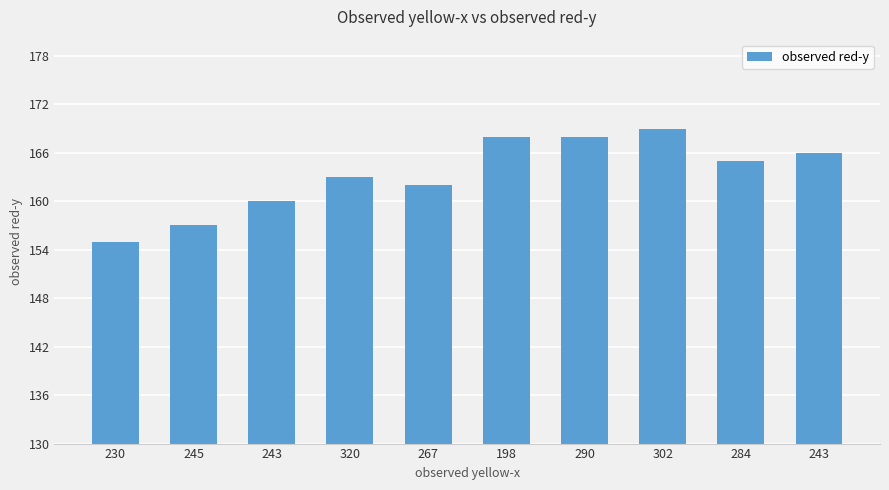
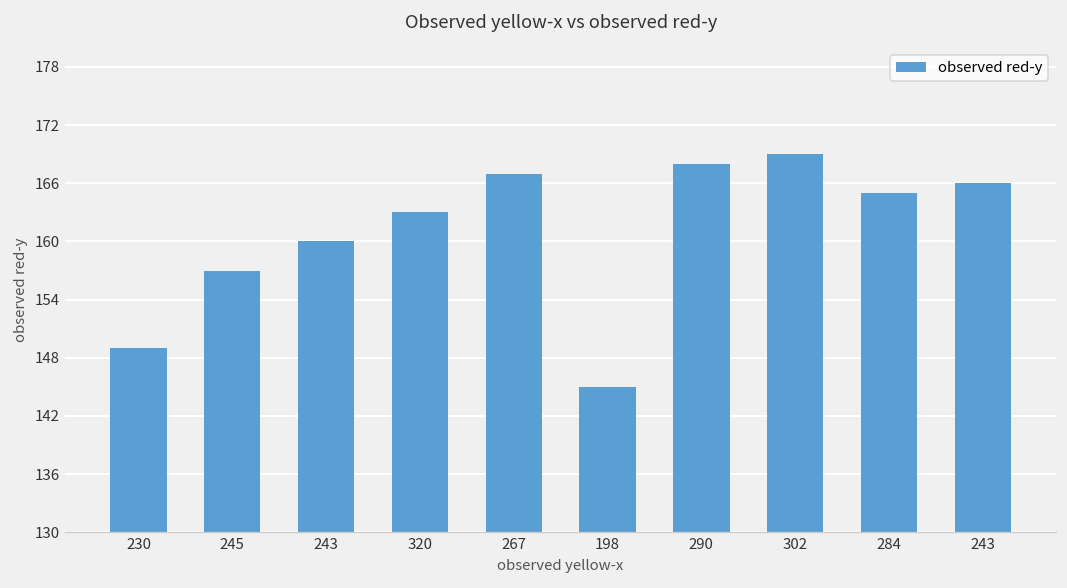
  {
-   "230": 155,
+   "230": 149,
    "245": 157,
    "320": 163,
-   "267": 162,
-   "198": 168,
+   "267": 167,
+   "198": 145,
    "290": 168,
    "302": 169,
    "284": 165
  }
